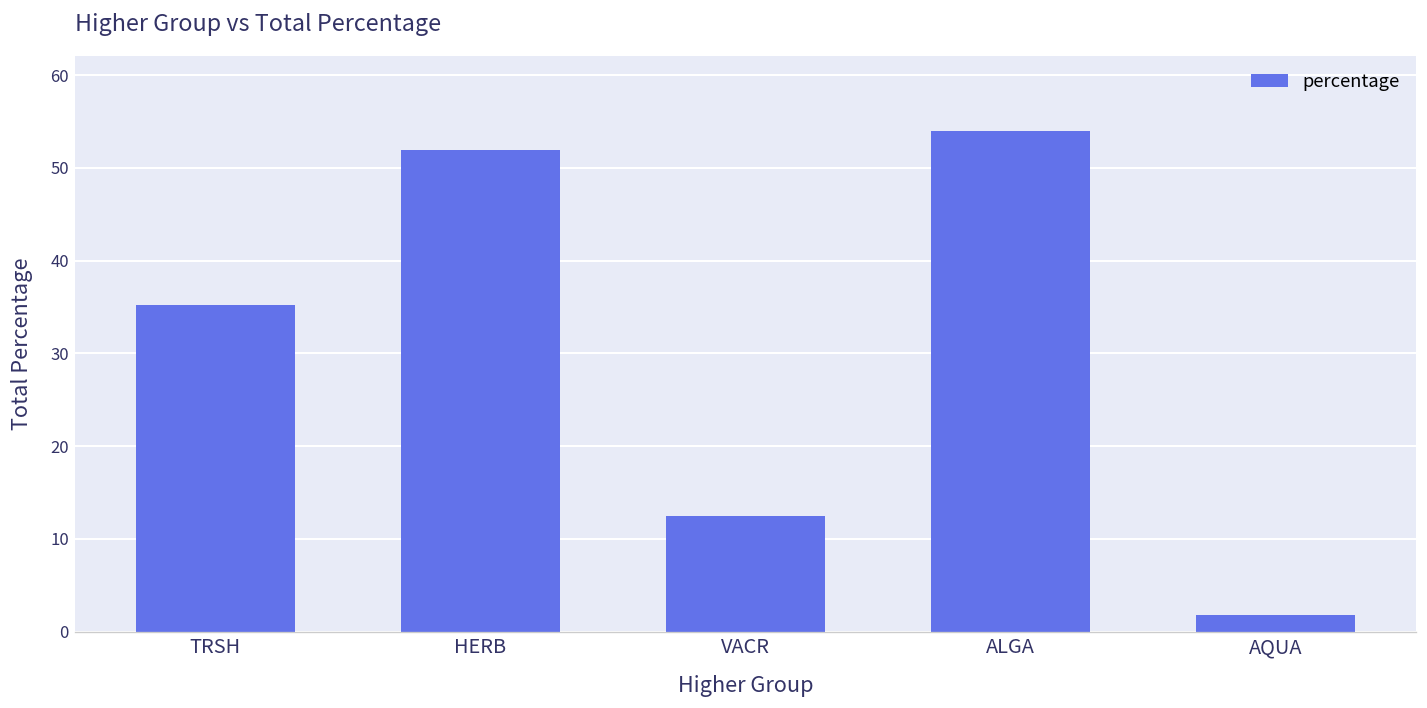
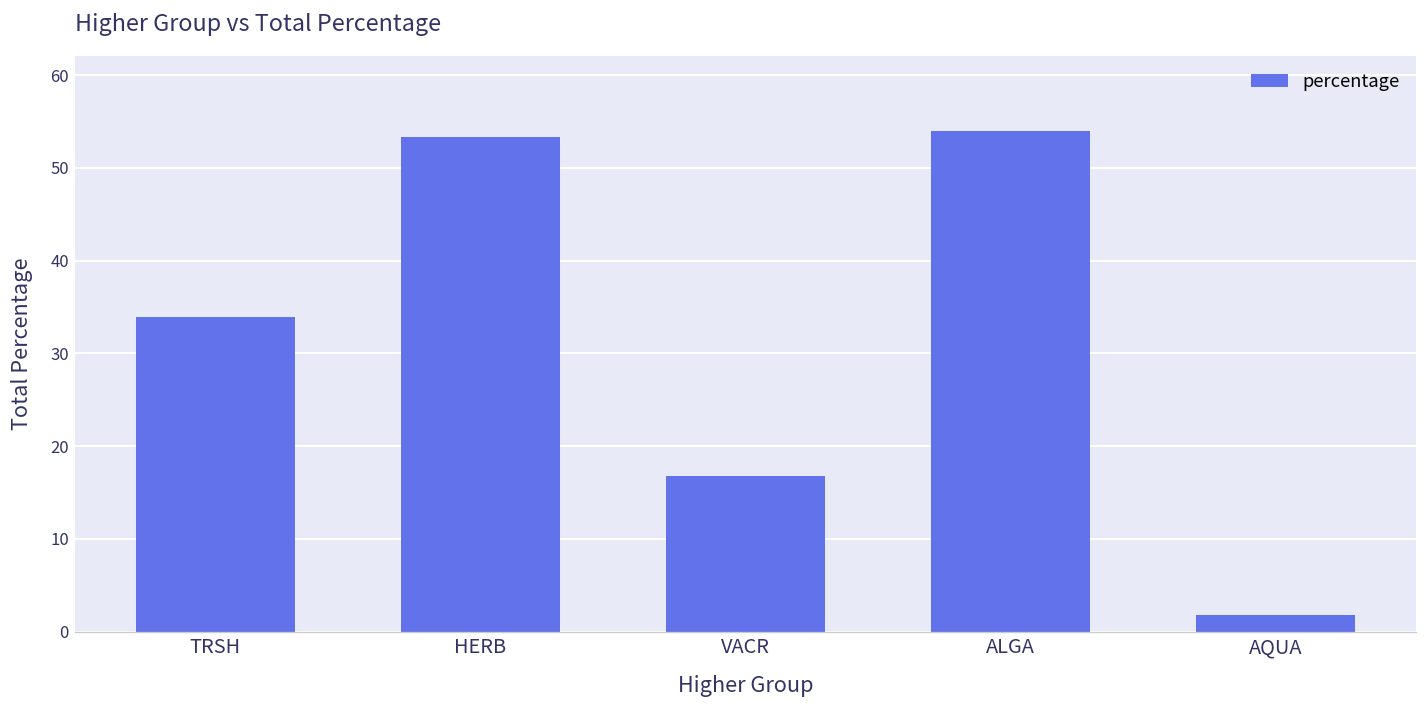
  {
-   "TRSH": 35,
-   "HERB": 52,
-   "VACR": 12,
+   "TRSH": 34,
+   "HERB": 53,
+   "VACR": 17,
    "ALGA": 54,
    "AQUA": 2
  }
